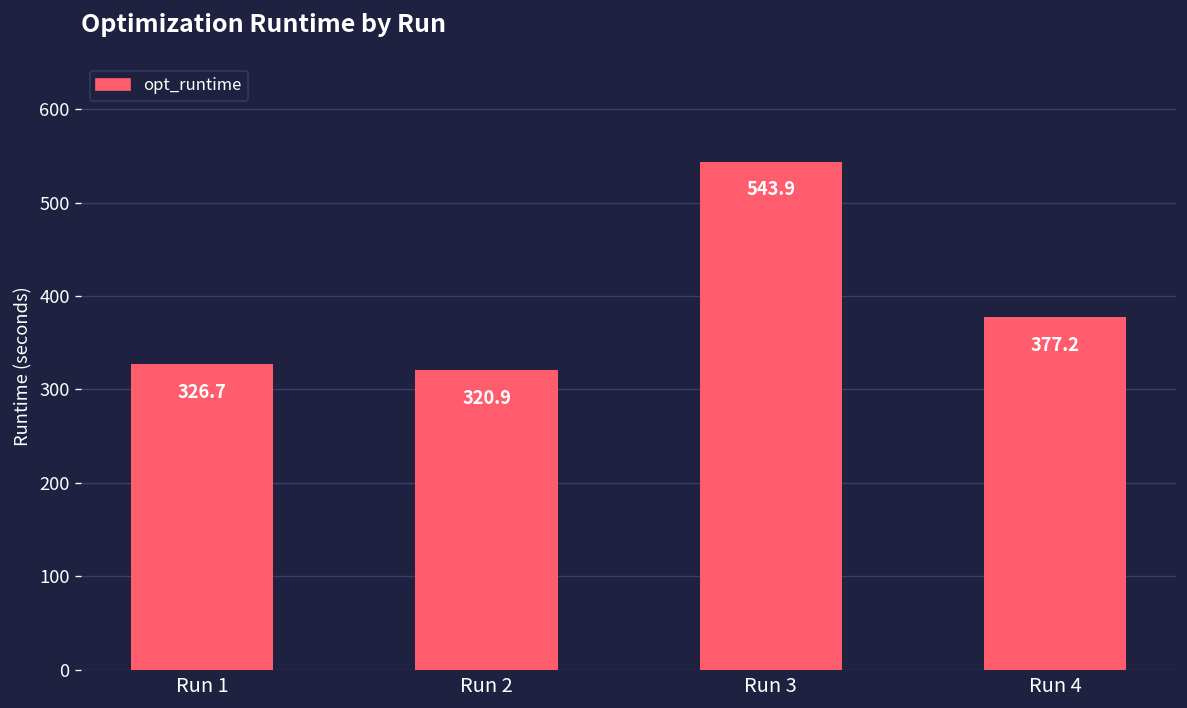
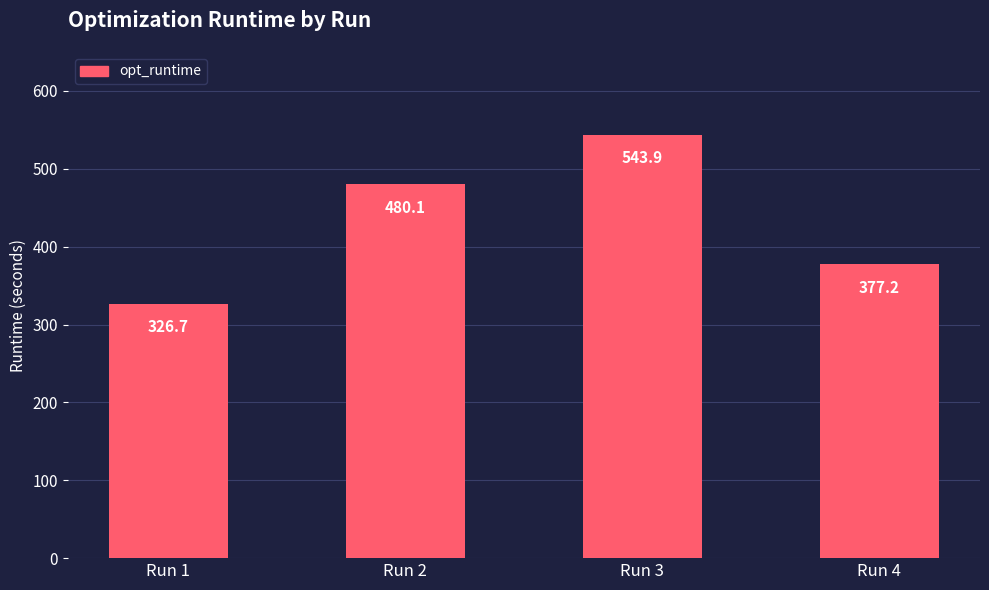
  {
    "Run 1": 326.7,
-   "Run 2": 320.9,
+   "Run 2": 480.1,
    "Run 3": 543.9,
    "Run 4": 377.2
  }
